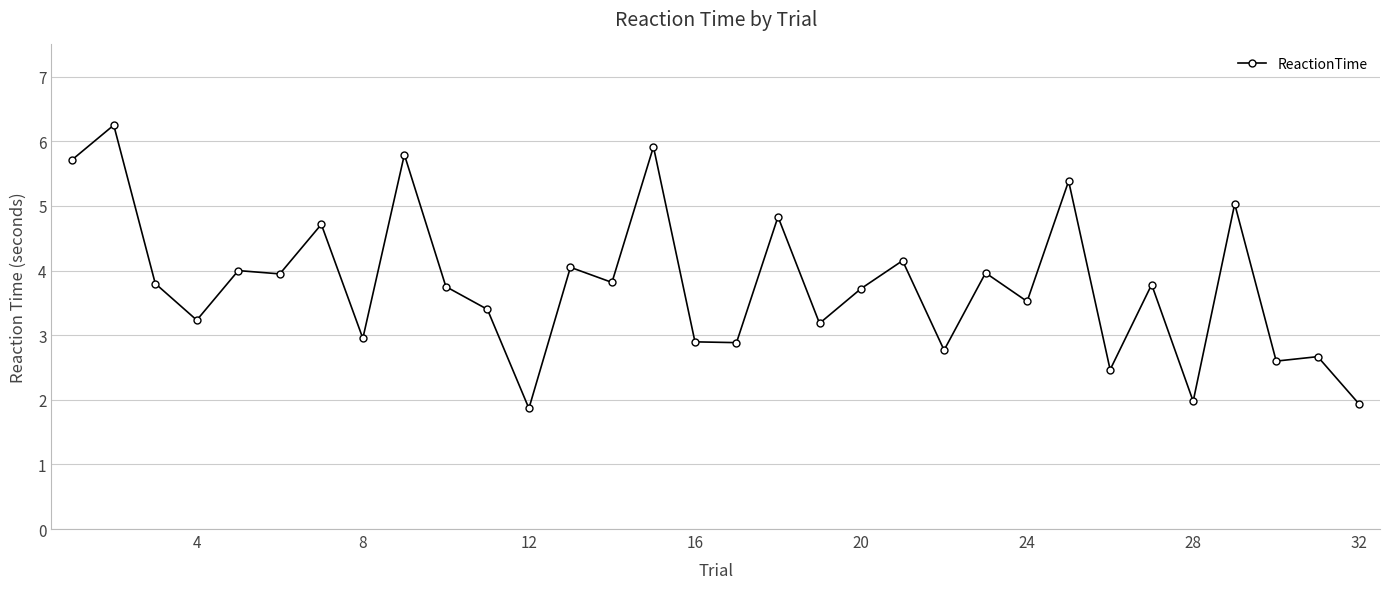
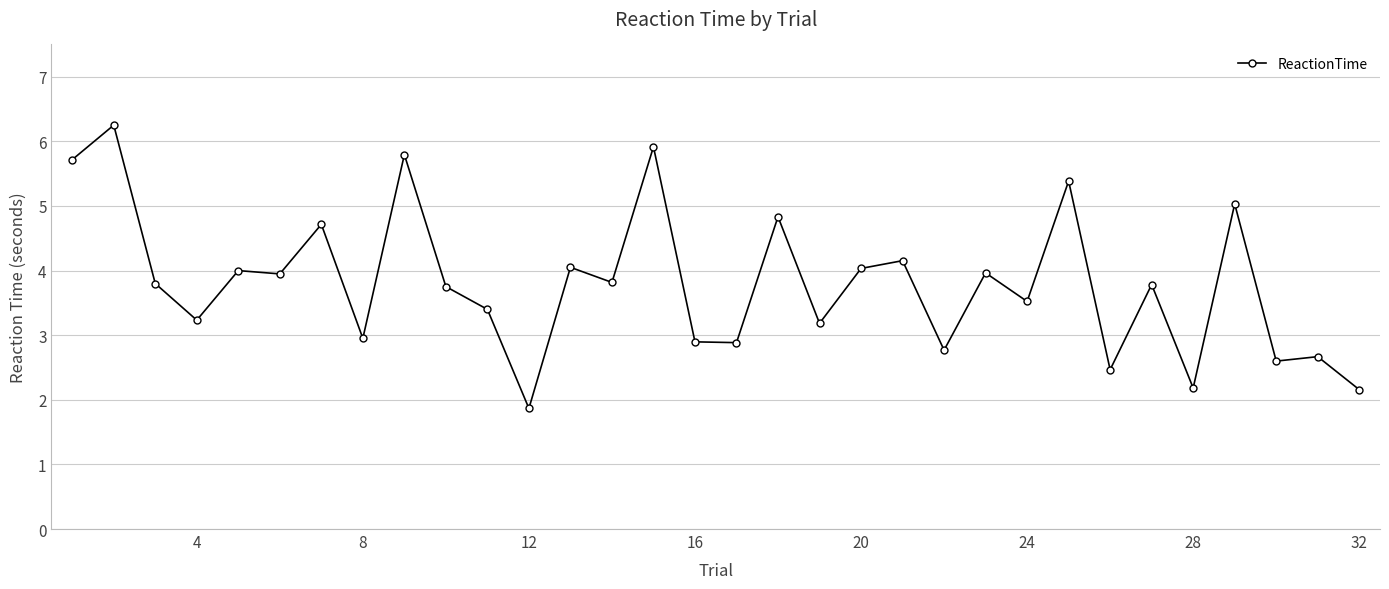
  {
    "4": 3.2,
    "8": 3.0,
    "12": 1.9,
    "16": 2.9,
-   "20": 3.7,
+   "20": 4.0,
    "24": 3.5,
-   "28": 2.0,
-   "32": 1.9
+   "28": 2.2,
+   "32": 2.2
  }
